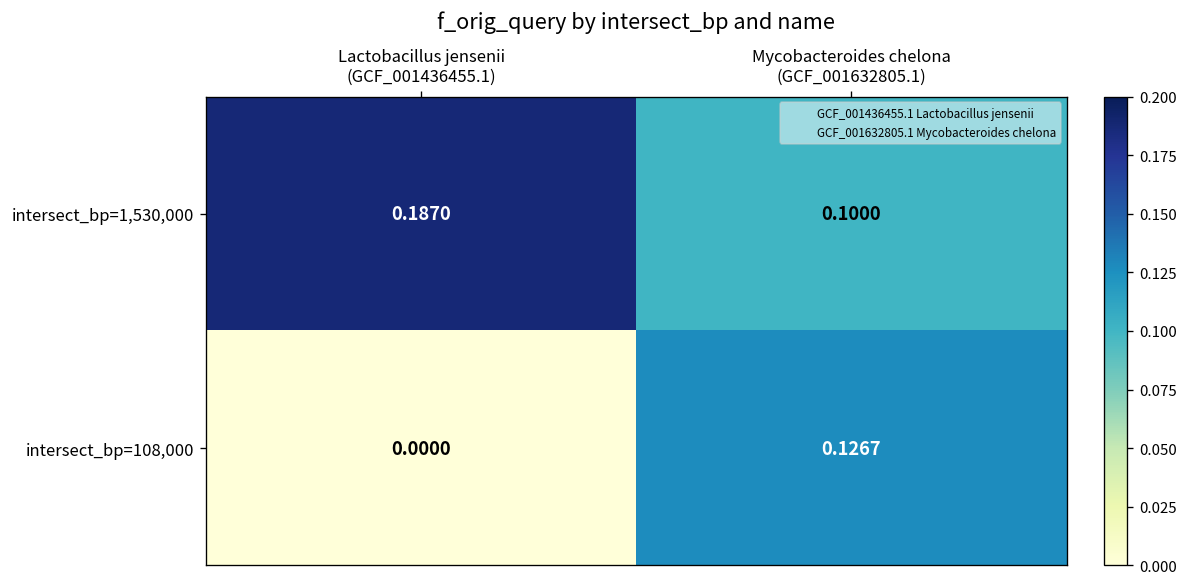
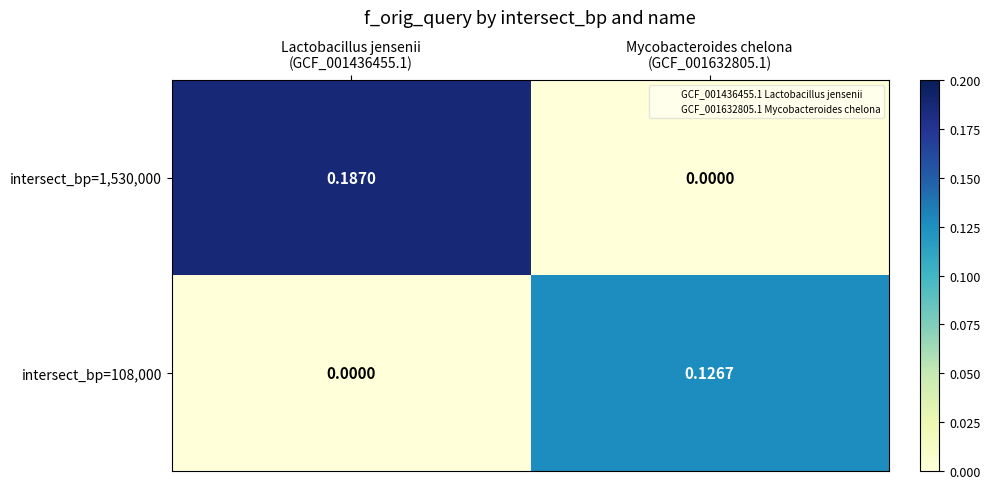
  {
    "intersect_bp=1,530,000": {
      "Lactobacillus jensenii (GCF_001436455.1)": 0.1870,
-     "Mycobacteroides chelona (GCF_001632805.1)": 0.1000
+     "Mycobacteroides chelona (GCF_001632805.1)": 0.0000
    },
    "intersect_bp=108,000": {
      "Lactobacillus jensenii (GCF_001436455.1)": 0.0000,
      "Mycobacteroides chelona (GCF_001632805.1)": 0.1267
    }
  }
